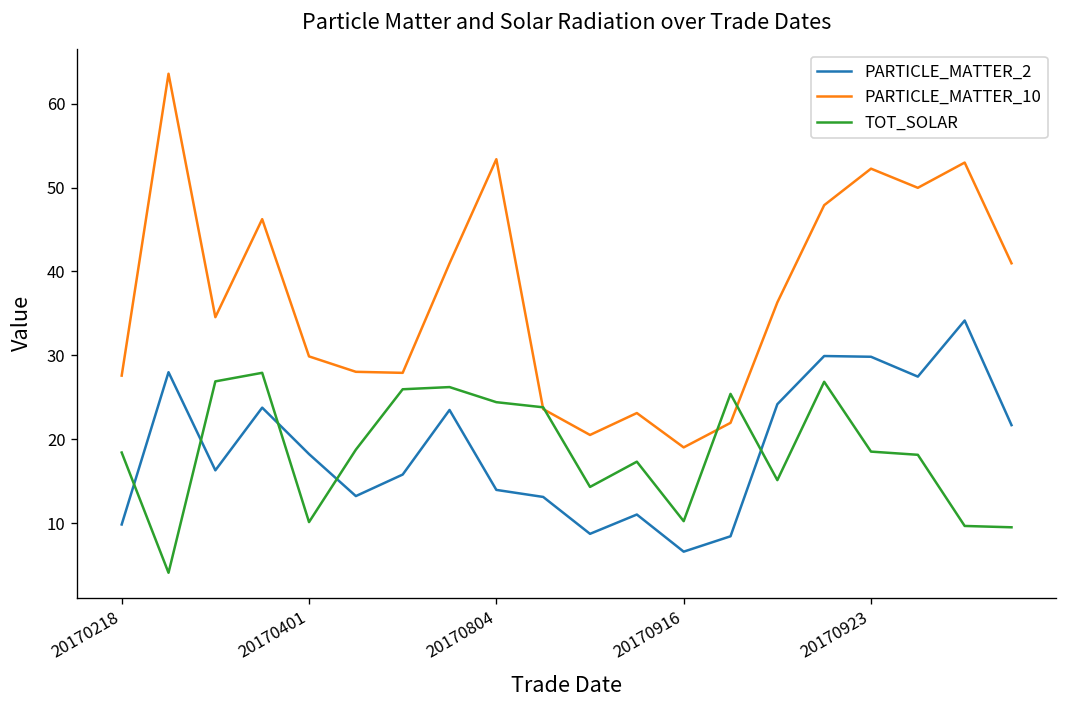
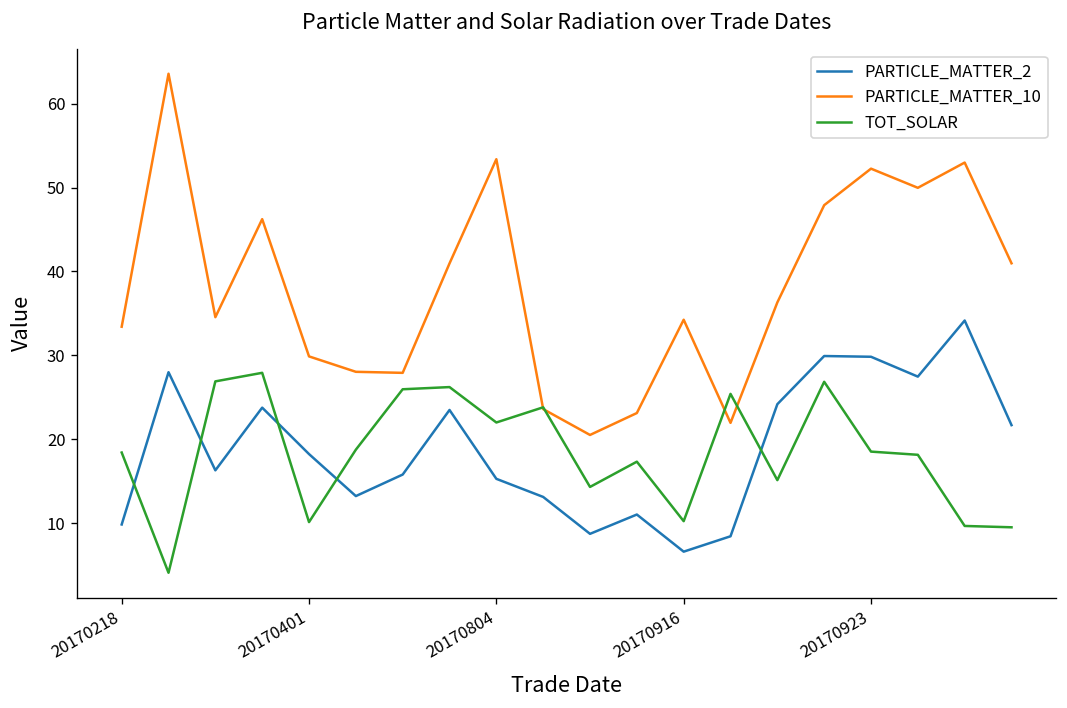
  {
    "PARTICLE_MATTER_2": {
      "20170218": 10,
      "20170401": 18,
-     "20170804": 14,
+     "20170804": 15,
      "20170916": 7,
      "20170923": 30
    },
    "PARTICLE_MATTER_10": {
-     "20170218": 28,
+     "20170218": 33,
      "20170401": 30,
      "20170804": 53,
-     "20170916": 19,
+     "20170916": 34,
      "20170923": 52
    },
    "TOT_SOLAR": {
      "20170218": 18,
      "20170401": 10,
-     "20170804": 24,
+     "20170804": 22,
      "20170916": 10,
      "20170923": 19
    }
  }
